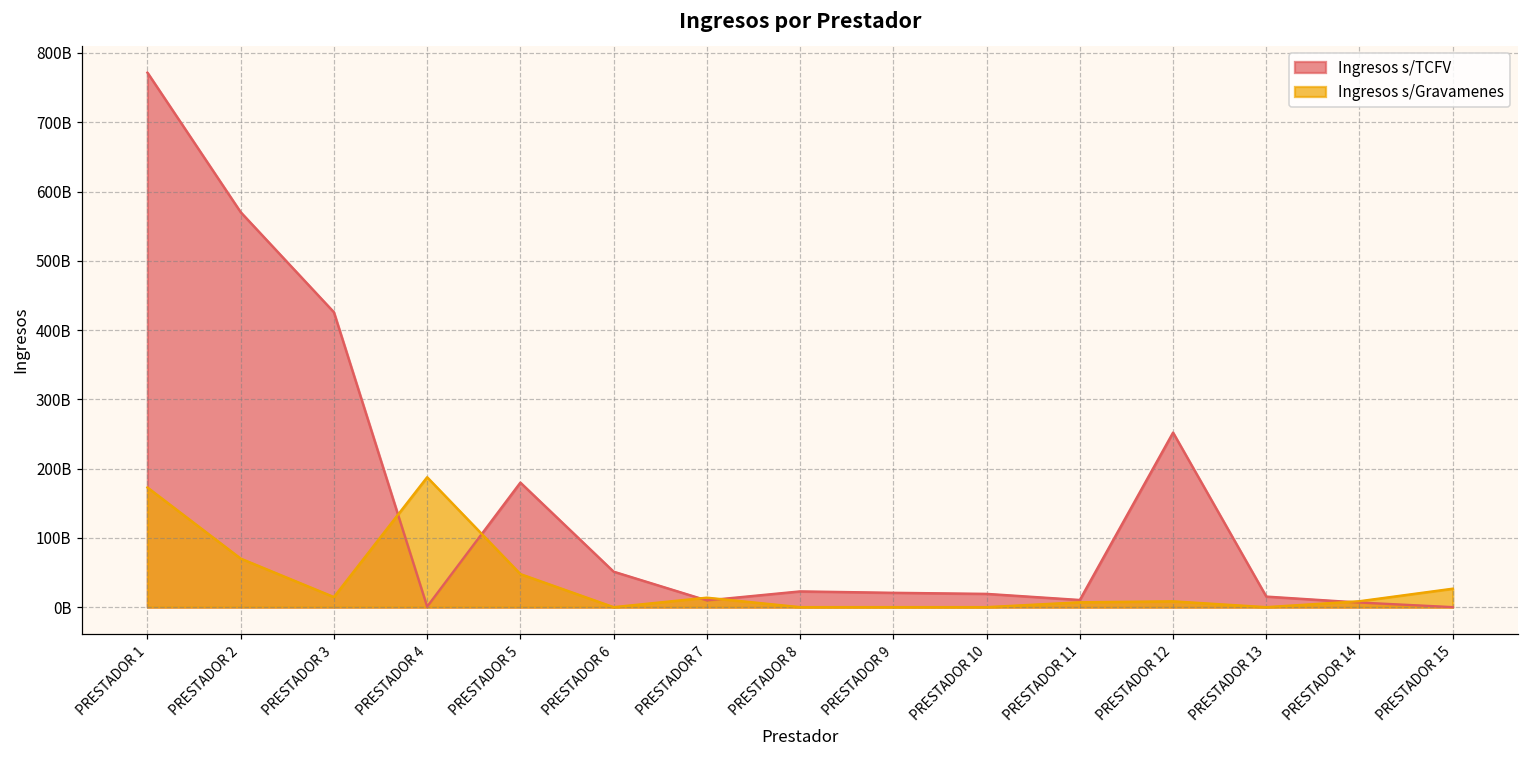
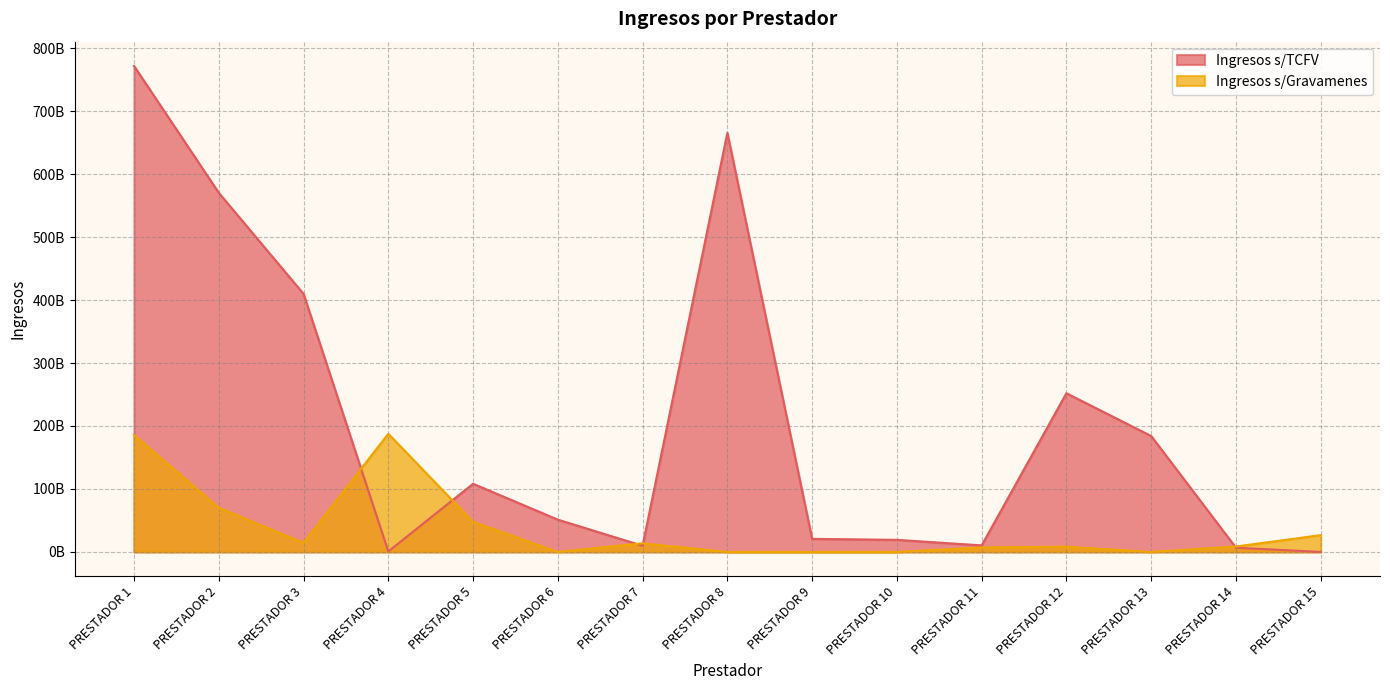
  {
    "Ingresos s/TCFV": {
      "PRESTADOR 1": 770000000000,
      "PRESTADOR 2": 570000000000,
-     "PRESTADOR 3": 430000000000,
+     "PRESTADOR 3": 410000000000,
      "PRESTADOR 4": 0,
-     "PRESTADOR 5": 180000000000,
+     "PRESTADOR 5": 110000000000,
      "PRESTADOR 6": 50000000000,
-     "PRESTADOR 8": 20000000000,
+     "PRESTADOR 8": 670000000000,
      "PRESTADOR 9": 20000000000,
      "PRESTADOR 10": 20000000000,
      "PRESTADOR 12": 250000000000,
-     "PRESTADOR 13": 20000000000,
+     "PRESTADOR 13": 180000000000,
      "PRESTADOR 15": 0
    },
    "Ingresos s/Gravamenes": {
-     "PRESTADOR 1": 170000000000,
+     "PRESTADOR 1": 190000000000,
      "PRESTADOR 2": 70000000000,
      "PRESTADOR 3": 10000000000,
      "PRESTADOR 4": 190000000000,
      "PRESTADOR 5": 50000000000,
      "PRESTADOR 6": 0,
      "PRESTADOR 8": 0,
      "PRESTADOR 9": 0,
      "PRESTADOR 10": 0,
      "PRESTADOR 12": 10000000000,
      "PRESTADOR 13": 0,
      "PRESTADOR 15": 30000000000
    }
  }
